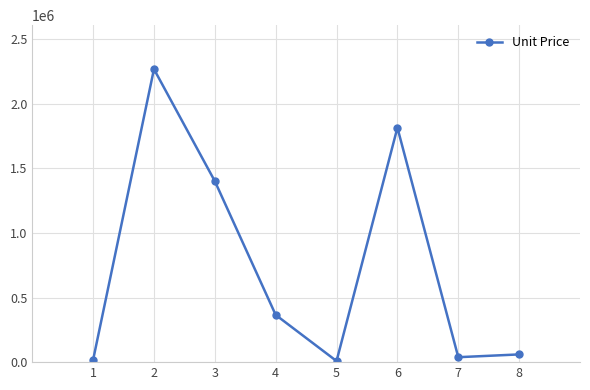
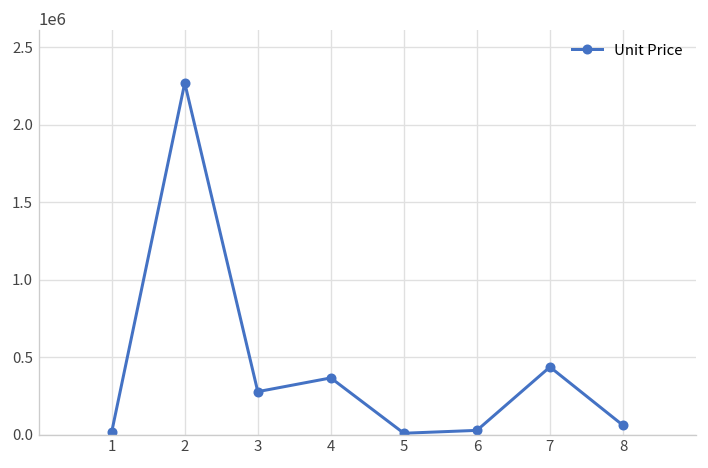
  {
    "1": 20000,
    "2": 2270000,
-   "3": 1400000,
+   "3": 280000,
    "4": 370000,
    "5": 10000,
-   "6": 1810000,
-   "7": 40000,
+   "6": 30000,
+   "7": 440000,
    "8": 60000
  }
